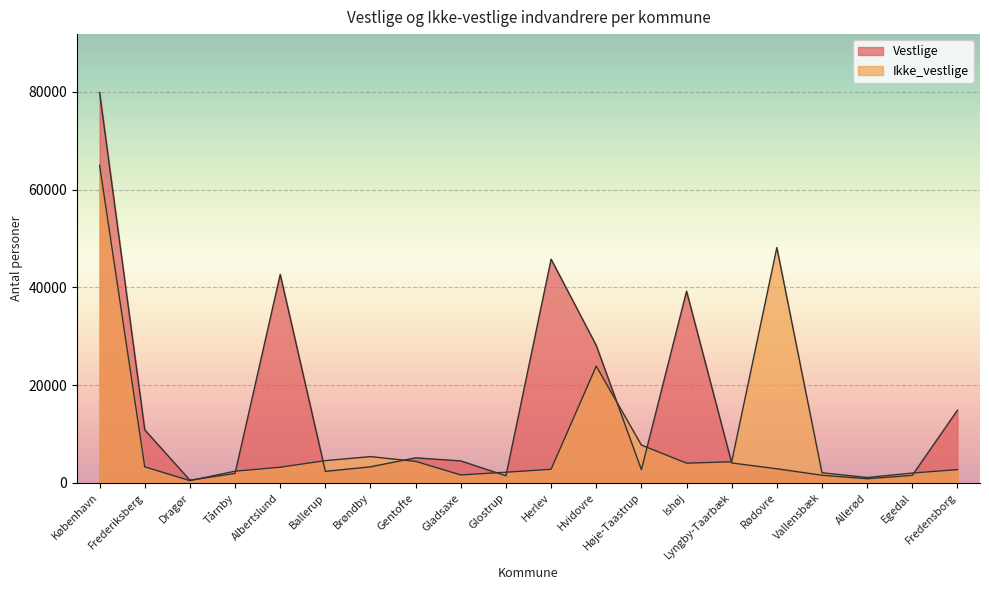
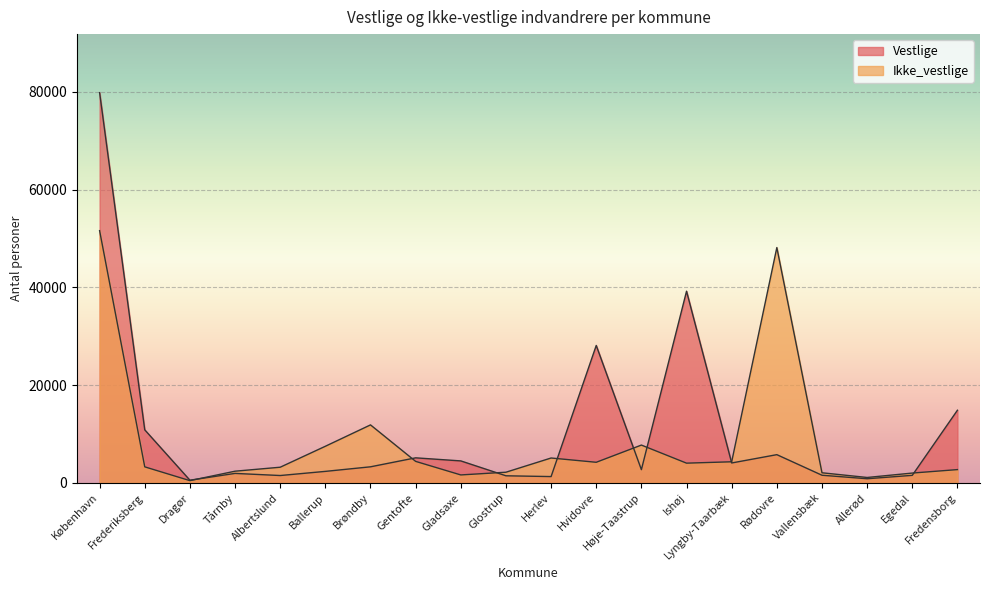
  {
    "Vestlige": {
      "København": 80000,
      "Frederiksberg": 11000,
-     "Albertslund": 43000,
+     "Albertslund": 1000,
      "Ballerup": 2000,
      "Brøndby": 3000,
      "Gentofte": 5000,
      "Gladsaxe": 4000,
      "Glostrup": 1000,
-     "Herlev": 46000,
+     "Herlev": 1000,
      "Hvidovre": 28000,
      "Høje-Taastrup": 3000,
      "Ishøj": 39000,
-     "Rødovre": 3000,
+     "Rødovre": 6000,
      "Fredensborg": 15000
    },
    "Ikke_vestlige": {
-     "København": 65000,
+     "København": 52000,
      "Frederiksberg": 3000,
      "Albertslund": 3000,
-     "Ballerup": 5000,
-     "Brøndby": 5000,
+     "Ballerup": 7000,
+     "Brøndby": 12000,
      "Gentofte": 4000,
      "Gladsaxe": 2000,
      "Glostrup": 2000,
-     "Herlev": 3000,
-     "Hvidovre": 24000,
+     "Herlev": 5000,
+     "Hvidovre": 4000,
      "Høje-Taastrup": 8000,
      "Ishøj": 4000,
      "Rødovre": 48000,
      "Fredensborg": 3000
    }
  }
